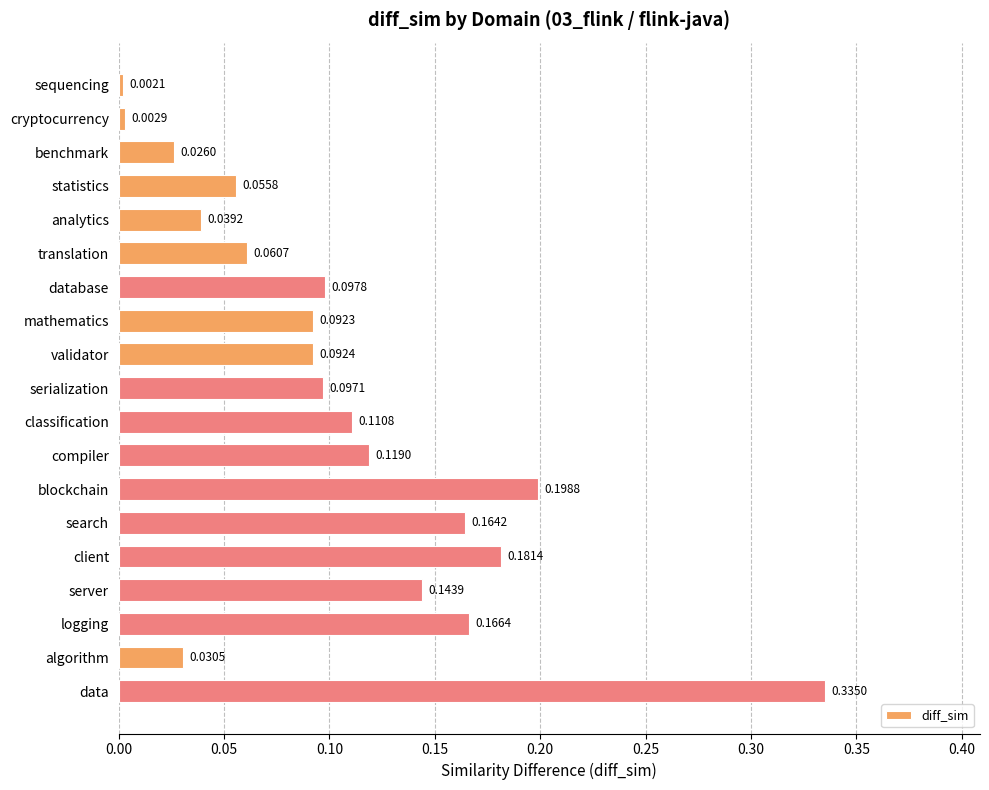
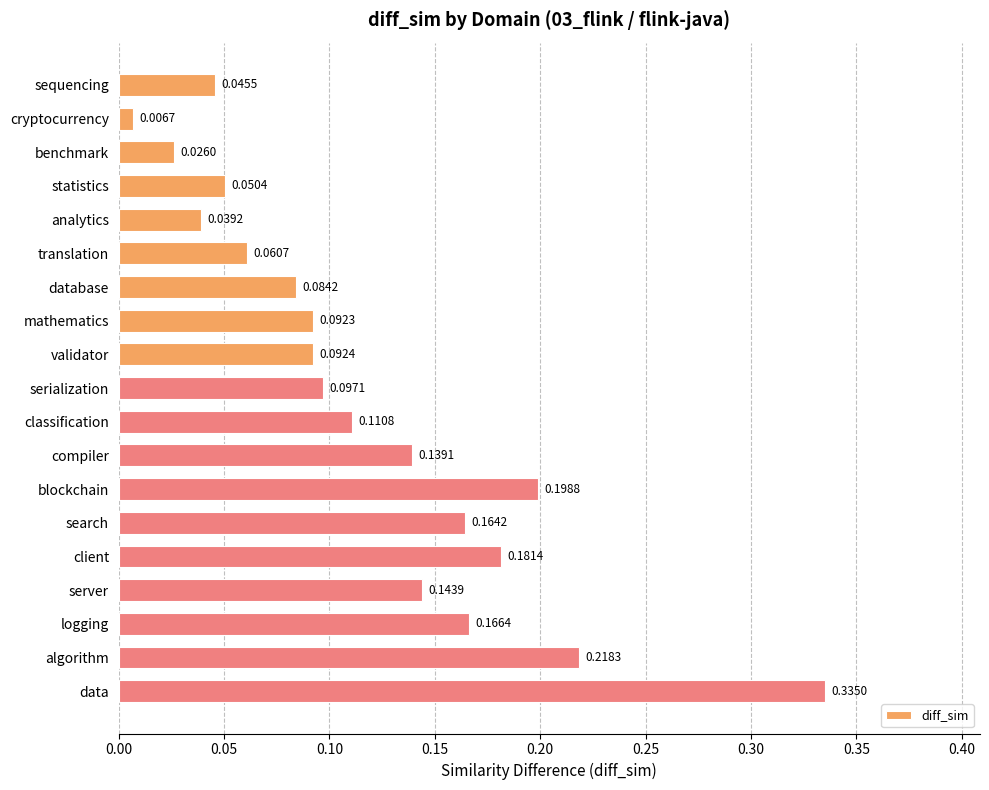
  {
-   "sequencing": 0.0021,
-   "cryptocurrency": 0.0029,
+   "sequencing": 0.0455,
+   "cryptocurrency": 0.0067,
    "benchmark": 0.0260,
-   "statistics": 0.0558,
+   "statistics": 0.0504,
    "analytics": 0.0392,
    "translation": 0.0607,
-   "database": 0.0978,
+   "database": 0.0842,
    "mathematics": 0.0923,
    "validator": 0.0924,
    "serialization": 0.0971,
    "classification": 0.1108,
-   "compiler": 0.1190,
+   "compiler": 0.1391,
    "blockchain": 0.1988,
    "search": 0.1642,
    "client": 0.1814,
    "server": 0.1439,
    "logging": 0.1664,
-   "algorithm": 0.0305,
+   "algorithm": 0.2183,
    "data": 0.3350
  }
